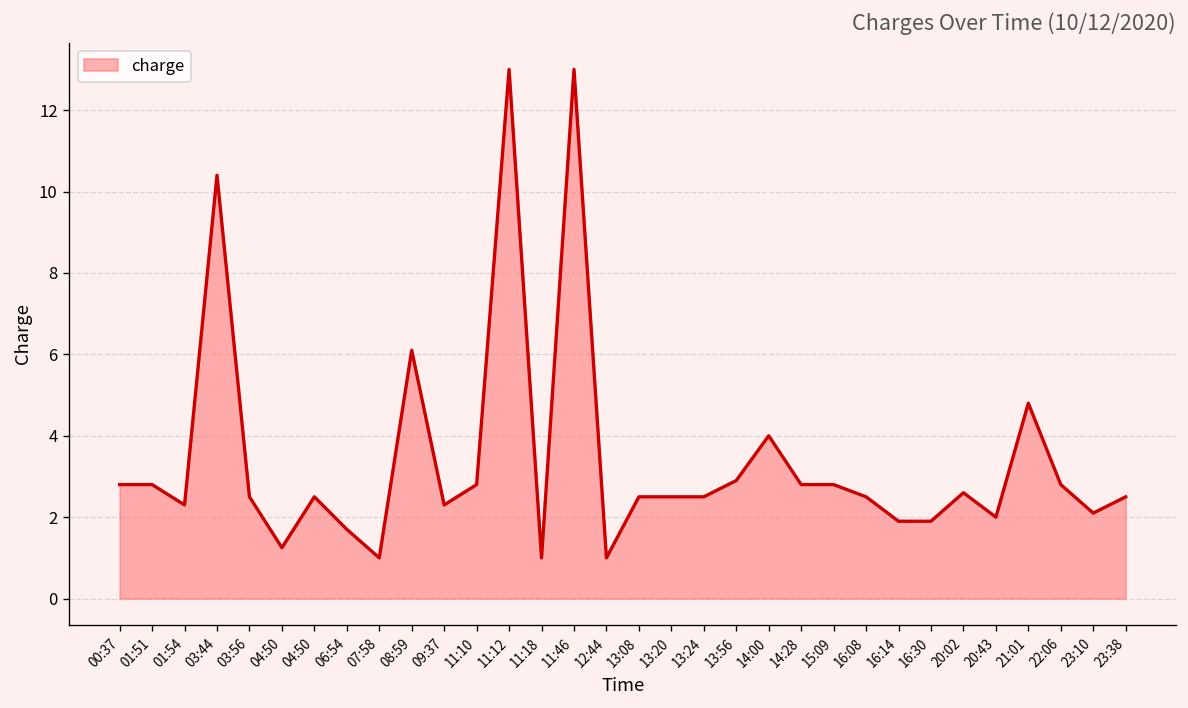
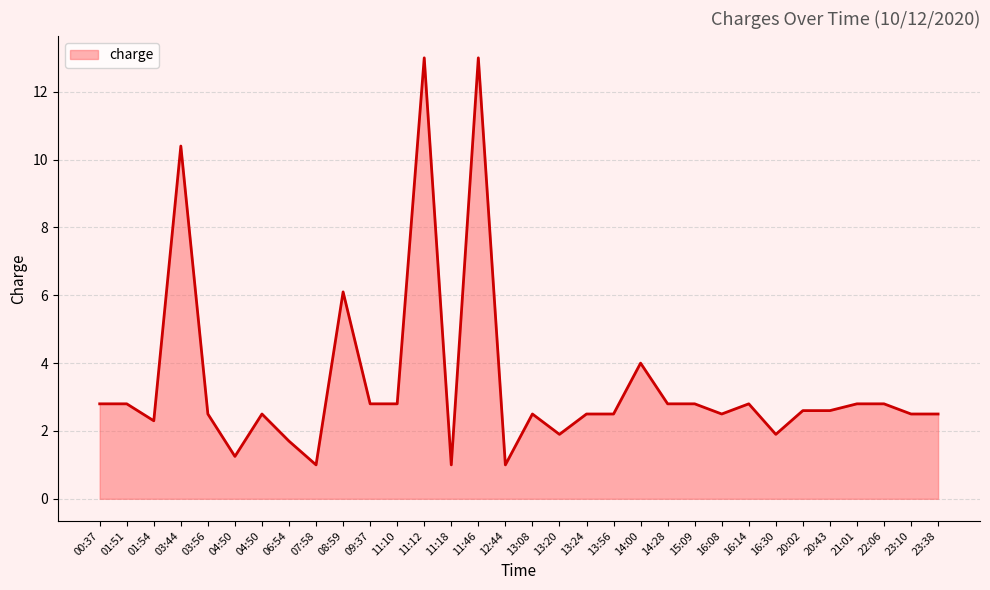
  {
    "00:37": 2.8,
    "01:51": 2.8,
    "01:54": 2.3,
    "03:44": 10.4,
    "03:56": 2.5,
    "06:54": 1.7,
    "07:58": 1.0,
    "08:59": 6.1,
-   "09:37": 2.3,
+   "09:37": 2.8,
    "11:10": 2.8,
    "11:12": 13.0,
    "11:18": 1.0,
    "11:46": 13.0,
    "12:44": 1.0,
    "13:08": 2.5,
-   "13:20": 2.5,
+   "13:20": 1.9,
    "13:24": 2.5,
-   "13:56": 2.9,
+   "13:56": 2.5,
    "14:00": 4.0,
    "14:28": 2.8,
    "15:09": 2.8,
    "16:08": 2.5,
-   "16:14": 1.9,
+   "16:14": 2.8,
    "16:30": 1.9,
    "20:02": 2.6,
-   "20:43": 2.0,
-   "21:01": 4.8,
+   "20:43": 2.6,
+   "21:01": 2.8,
    "22:06": 2.8,
-   "23:10": 2.1,
+   "23:10": 2.5,
    "23:38": 2.5
  }
